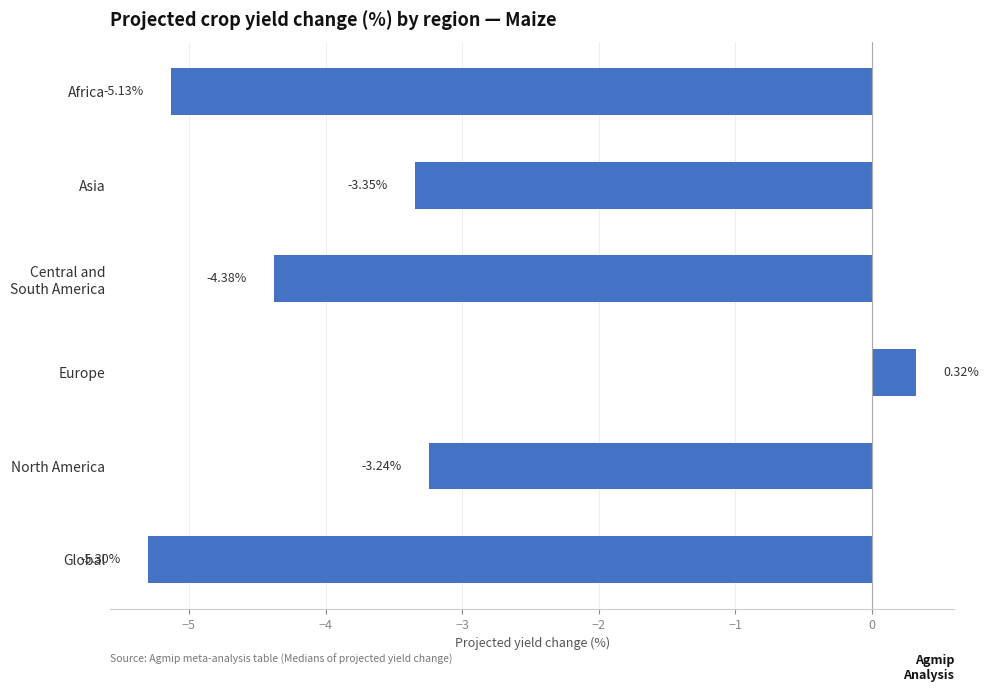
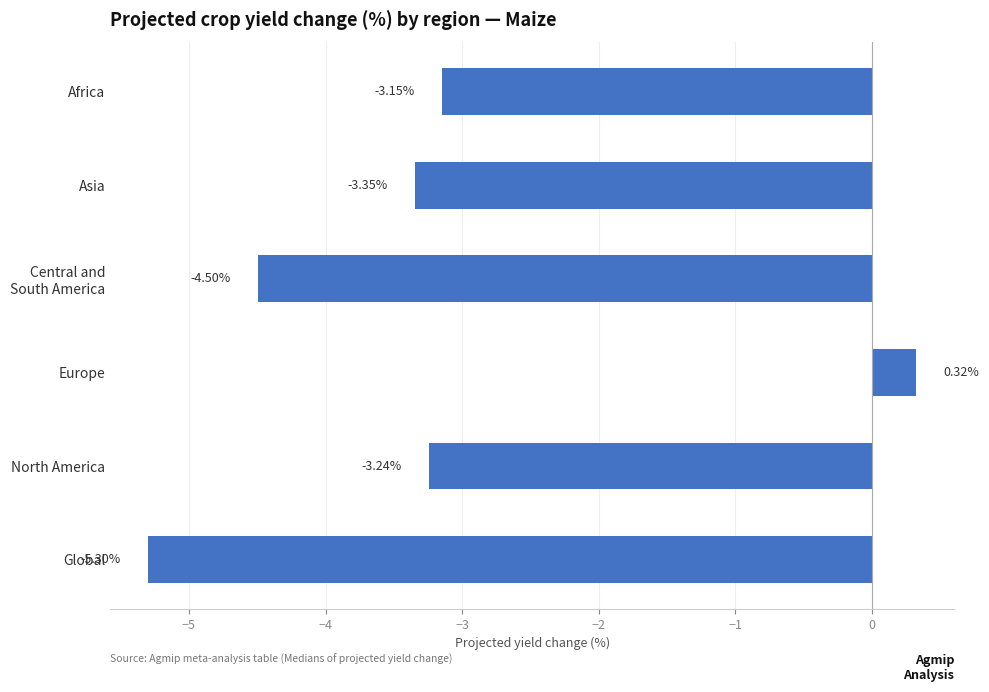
  {
-   "Africa": "-5.13%",
-   "Central and South America": "-4.38%"
+   "Africa": "-3.15%",
+   "Central and South America": "-4.50%"
  }
